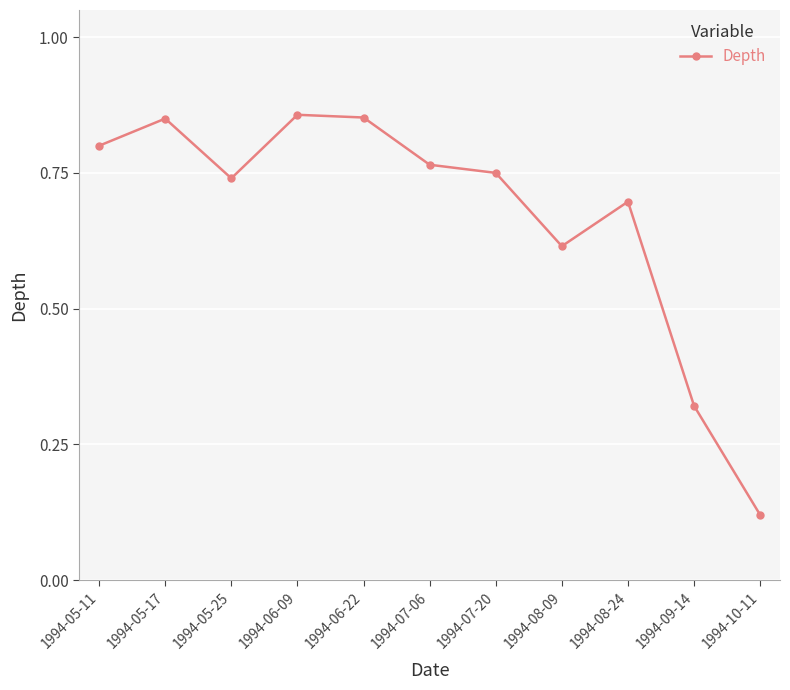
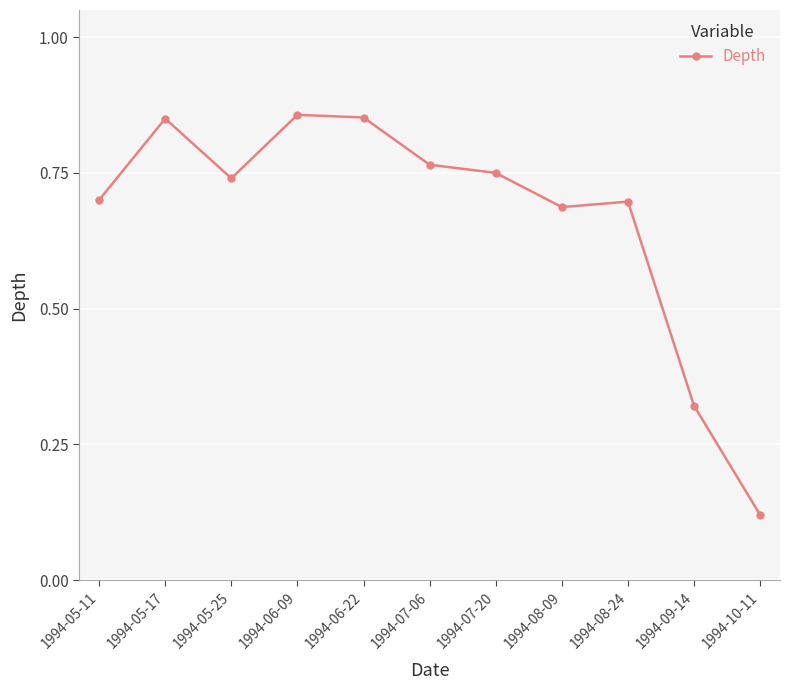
  {
-   "1994-05-11": 0.8,
+   "1994-05-11": 0.7,
    "1994-05-17": 0.85,
    "1994-05-25": 0.74,
    "1994-06-09": 0.86,
    "1994-06-22": 0.85,
    "1994-07-06": 0.77,
    "1994-07-20": 0.75,
-   "1994-08-09": 0.62,
+   "1994-08-09": 0.69,
    "1994-08-24": 0.70,
    "1994-09-14": 0.32,
    "1994-10-11": 0.12
  }
